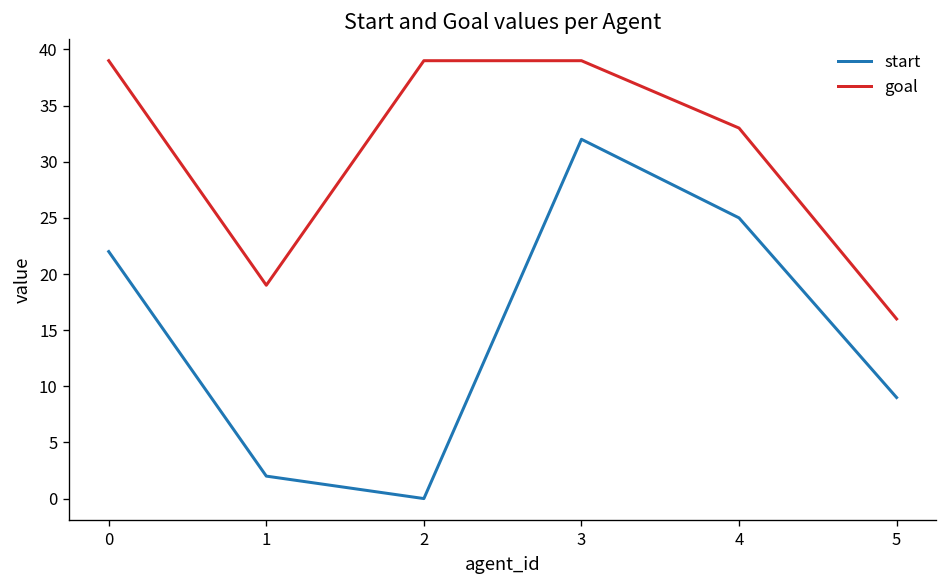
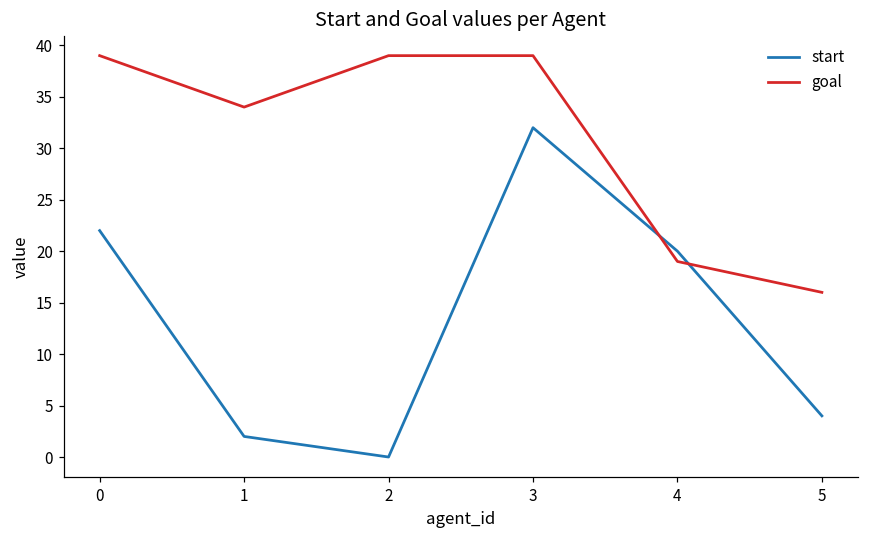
  {
    "start": {
      "0": 22,
      "1": 2,
      "2": 0,
      "3": 32,
-     "4": 25,
-     "5": 9
+     "4": 20,
+     "5": 4
    },
    "goal": {
      "0": 39,
-     "1": 19,
+     "1": 34,
      "2": 39,
      "3": 39,
-     "4": 33,
+     "4": 19,
      "5": 16
    }
  }
